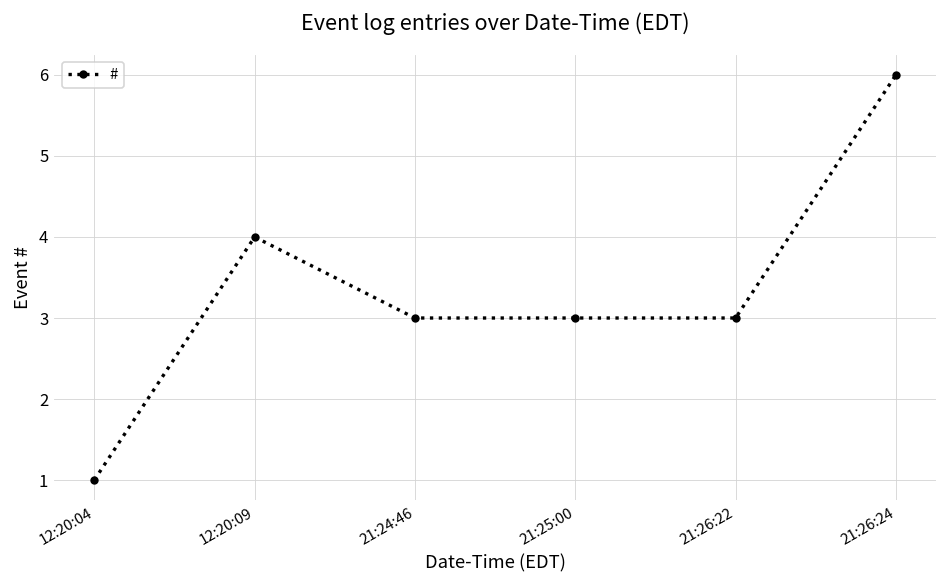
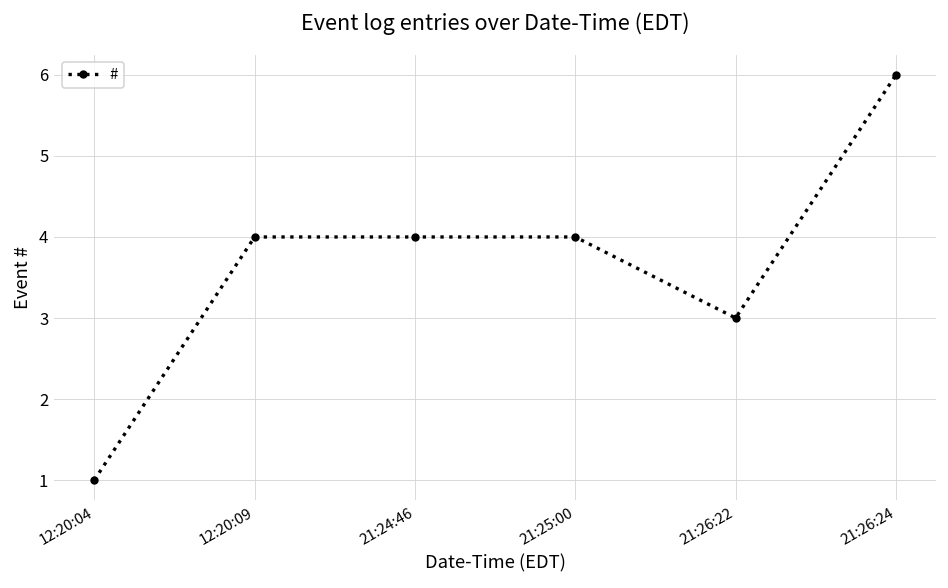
  {
    "12:20:04": 1,
    "12:20:09": 4,
-   "21:24:46": 3,
-   "21:25:00": 3,
+   "21:24:46": 4,
+   "21:25:00": 4,
    "21:26:22": 3,
    "21:26:24": 6
  }
